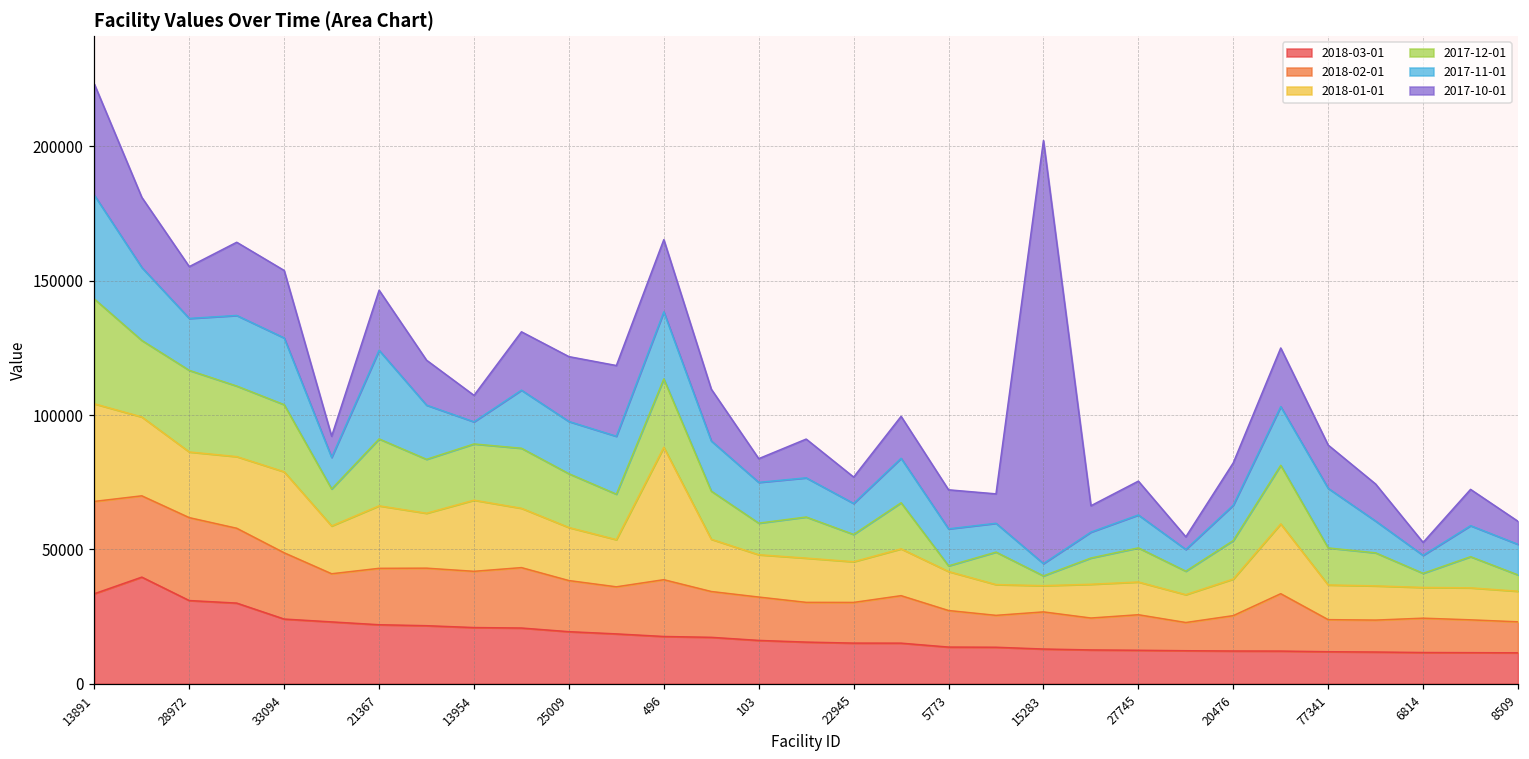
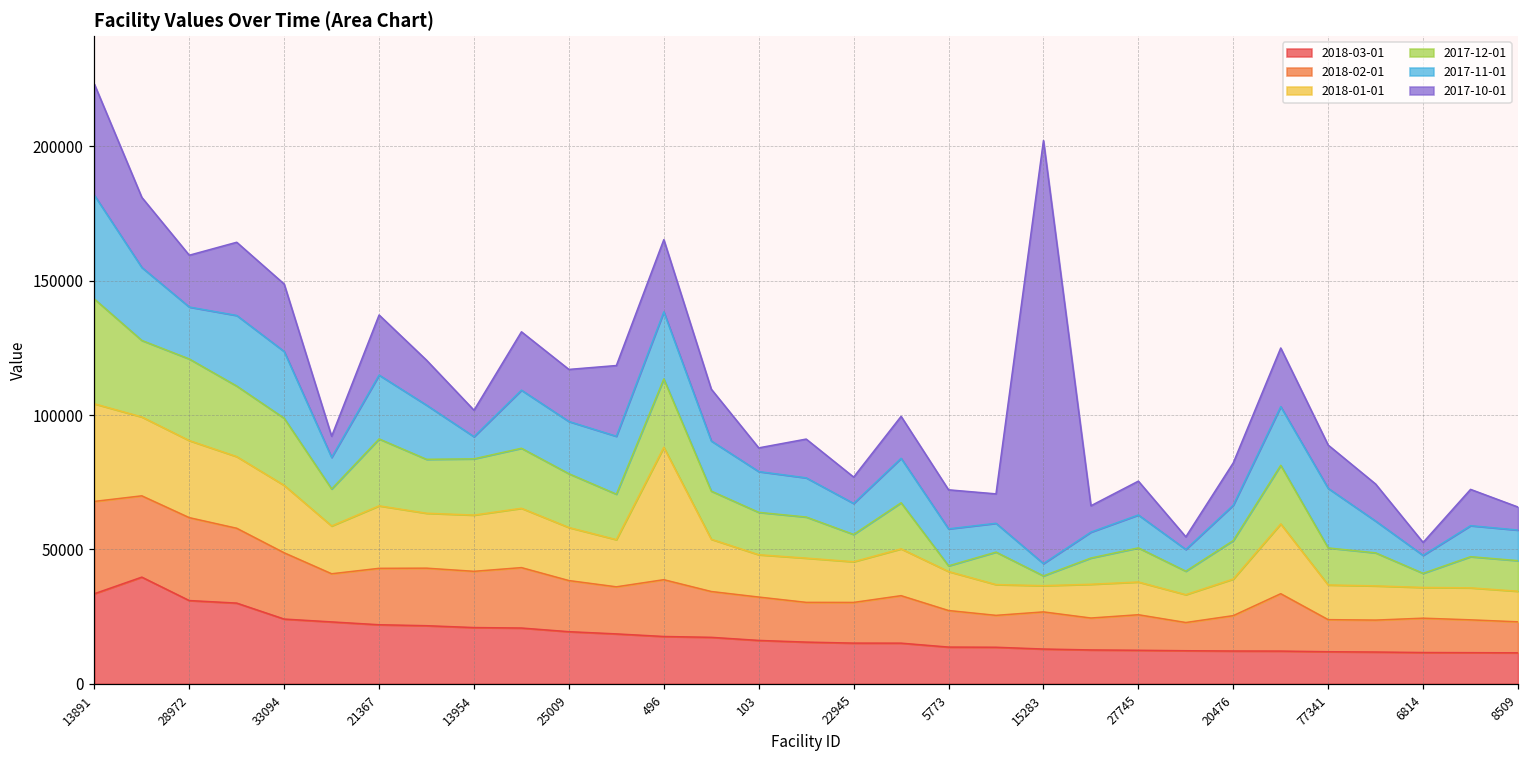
  {
    "2018-01-01": {
      "13891": 36000,
-     "28972": 24000,
-     "33094": 30000,
+     "28972": 29000,
+     "33094": 25000,
      "21367": 23000,
-     "13954": 26000,
+     "13954": 21000,
      "25009": 20000,
      "496": 49000,
      "103": 16000,
      "22945": 15000,
      "5773": 15000,
      "15283": 10000,
      "27745": 12000,
      "20476": 14000,
      "77341": 13000,
      "6814": 11000,
      "8509": 11000
    },
    "2017-12-01": {
      "13891": 39000,
      "28972": 30000,
      "33094": 25000,
      "21367": 25000,
      "13954": 21000,
      "25009": 20000,
      "496": 25000,
-     "103": 12000,
+     "103": 16000,
      "22945": 10000,
      "5773": 2000,
      "15283": 4000,
      "27745": 13000,
      "20476": 14000,
      "77341": 14000,
      "6814": 5000,
-     "8509": 6000
+     "8509": 11000
    },
    "2017-11-01": {
      "13891": 39000,
      "28972": 19000,
      "33094": 25000,
-     "21367": 33000,
+     "21367": 24000,
      "13954": 8000,
      "25009": 19000,
      "496": 25000,
      "103": 15000,
      "22945": 12000,
      "5773": 14000,
      "15283": 5000,
      "27745": 12000,
      "20476": 13000,
      "77341": 22000,
      "6814": 7000,
      "8509": 11000
    },
    "2017-10-01": {
      "13891": 41000,
      "28972": 19000,
      "33094": 25000,
      "21367": 22000,
      "13954": 10000,
-     "25009": 24000,
+     "25009": 19000,
      "496": 27000,
      "103": 9000,
      "22945": 10000,
      "5773": 15000,
      "15283": 157000,
      "27745": 13000,
      "20476": 16000,
      "77341": 16000,
      "6814": 5000,
      "8509": 9000
    }
  }
